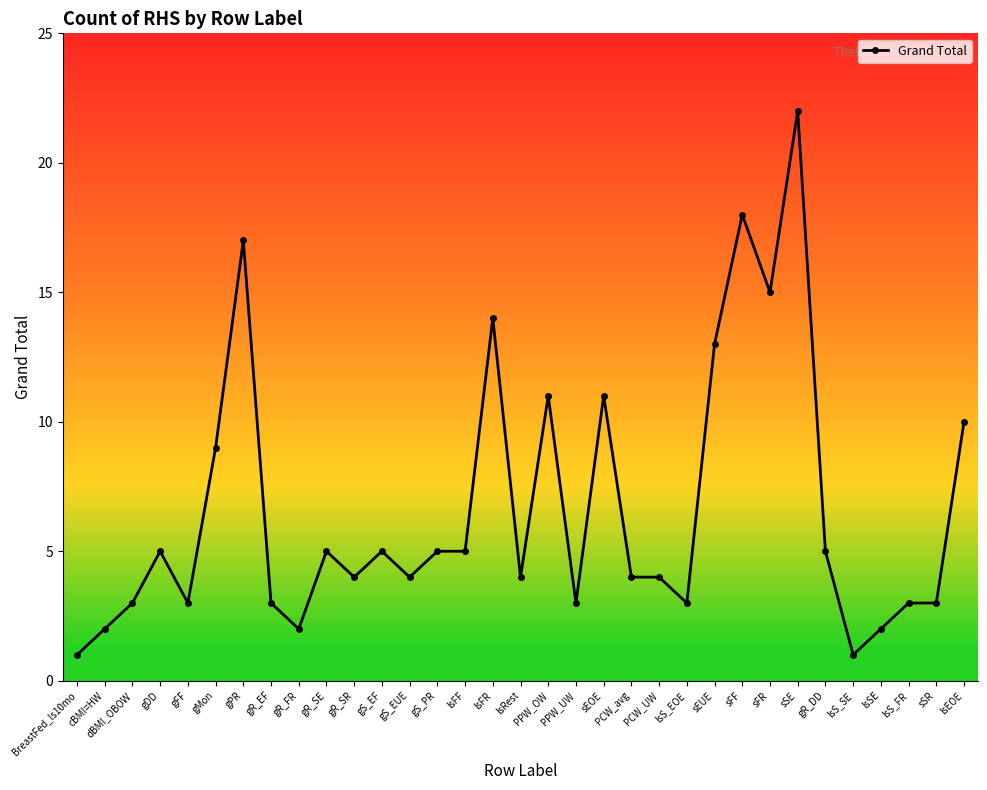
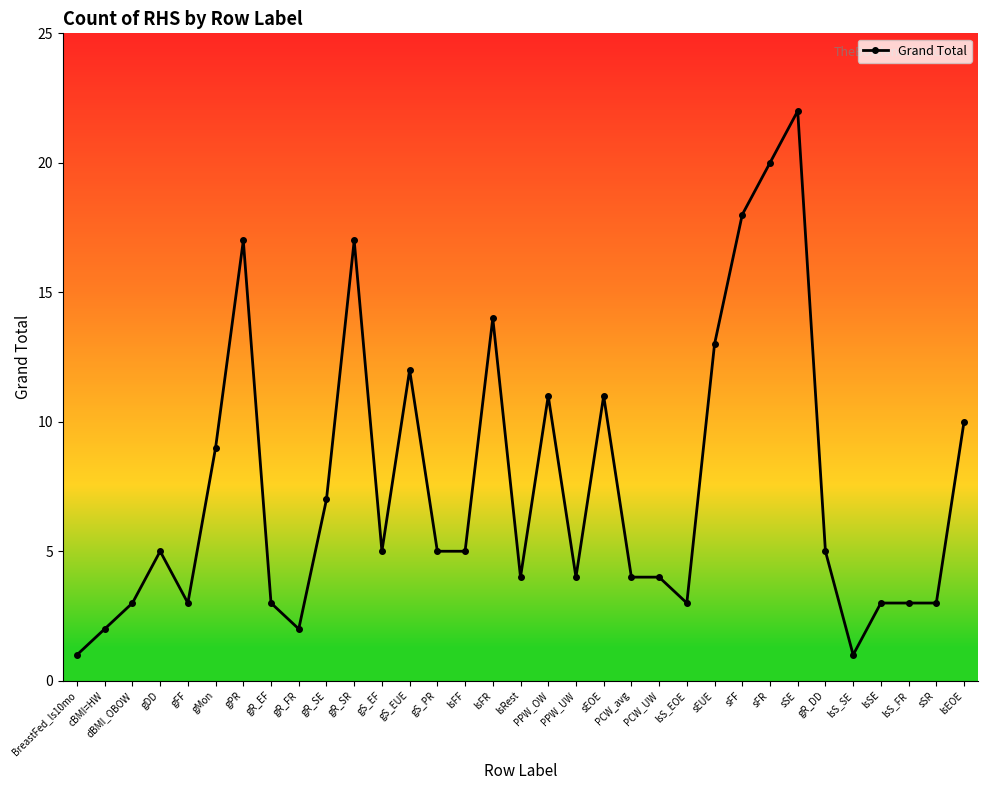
  {
    "BreastFed_ls10mo": 1,
    "cBMI=HW": 2,
    "dBMI_OBOW": 3,
    "gDD": 5,
    "gFF": 3,
    "gMon": 9,
    "gPR": 17,
    "gR_EF": 3,
    "gR_FR": 2,
-   "gR_SE": 5,
-   "gR_SR": 4,
+   "gR_SE": 7,
+   "gR_SR": 17,
    "gS_EF": 5,
-   "gS_EUE": 4,
+   "gS_EUE": 12,
    "gS_PR": 5,
    "lsFF": 5,
    "lsFR": 14,
    "lsRest": 4,
    "PPW_OW": 11,
-   "PPW_UW": 3,
+   "PPW_UW": 4,
    "sEOE": 11,
    "PCW_avg": 4,
    "PCW_UW": 4,
    "lsS_EOE": 3,
    "sEUE": 13,
    "sFF": 18,
-   "sFR": 15,
+   "sFR": 20,
    "sSE": 22,
    "gR_DD": 5,
    "lsS_SE": 1,
-   "lsSE": 2,
+   "lsSE": 3,
    "lsS_FR": 3,
    "sSR": 3,
    "lsEOE": 10
  }
